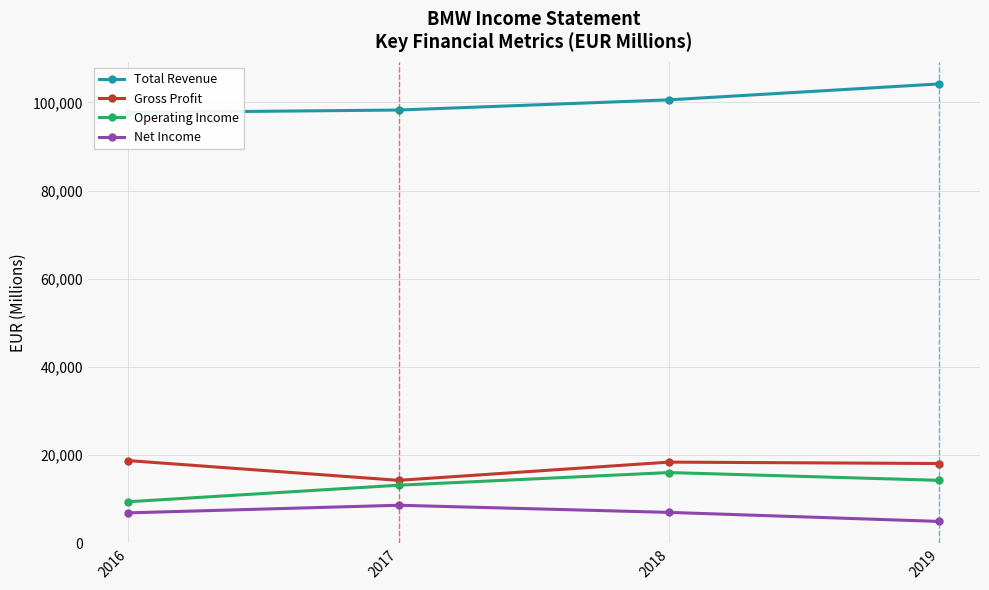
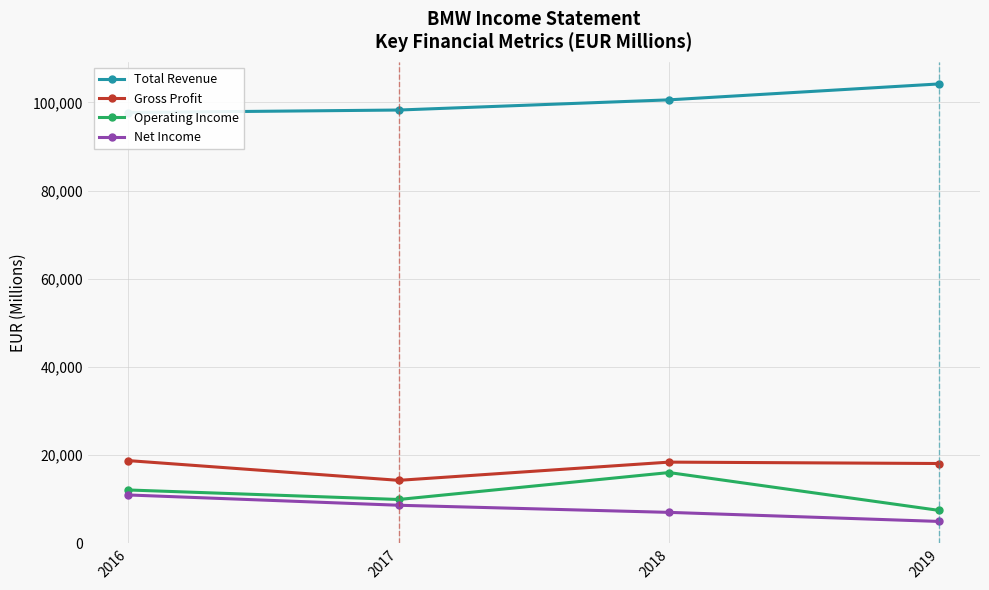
  {
    "Total Revenue": {
      "2017": "98,000",
      "2018": "101,000",
      "2019": "104,000"
    },
    "Gross Profit": {
      "2016": "19,000",
      "2017": "14,000",
      "2018": "18,000",
      "2019": "18,000"
    },
    "Operating Income": {
-     "2016": "9,000",
-     "2017": "13,000",
+     "2016": "12,000",
+     "2017": "10,000",
      "2018": "16,000",
-     "2019": "14,000"
+     "2019": "7,000"
    },
    "Net Income": {
-     "2016": "7,000",
+     "2016": "11,000",
      "2017": "9,000",
      "2018": "7,000",
      "2019": "5,000"
    }
  }
